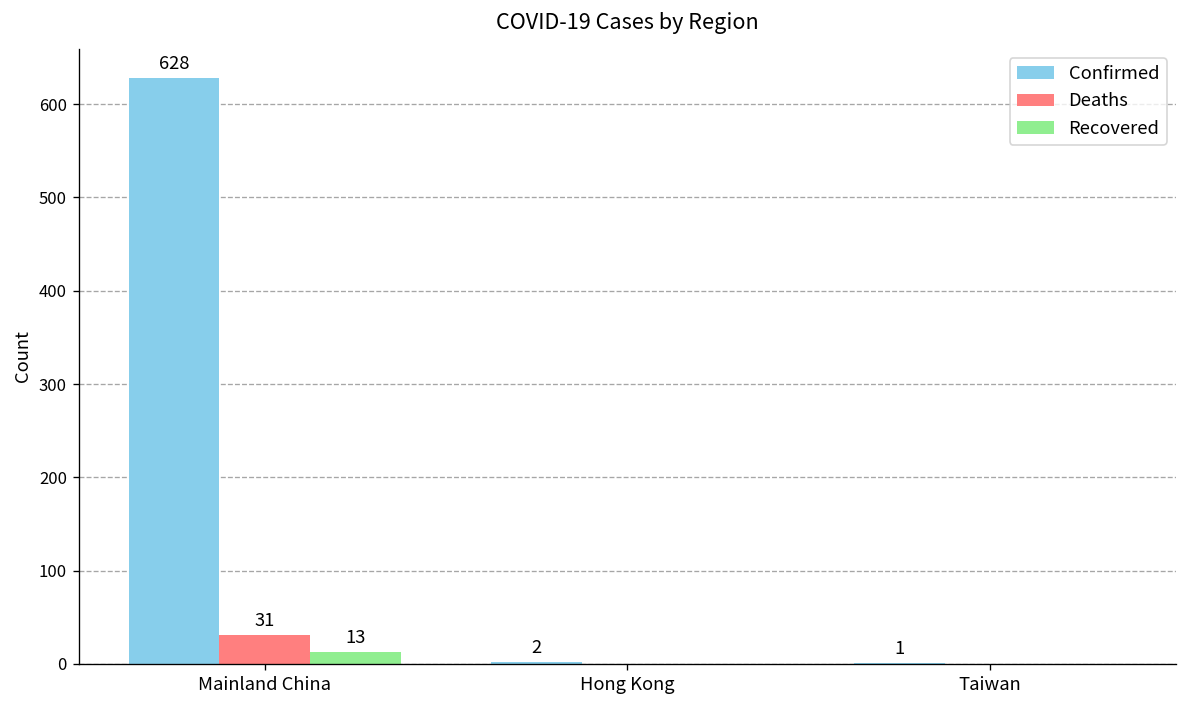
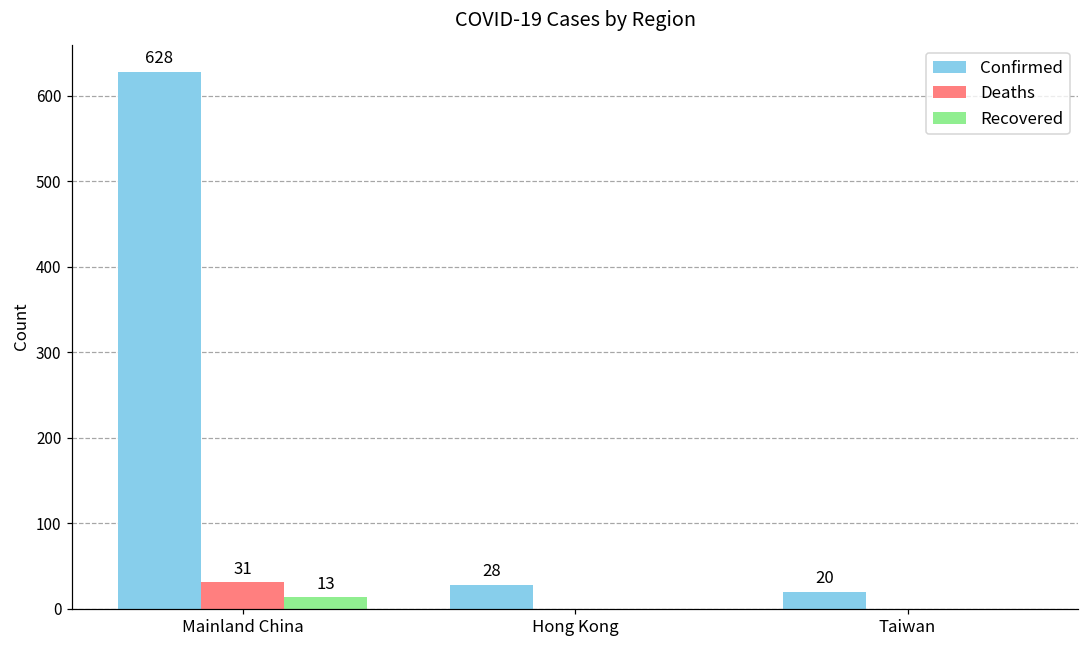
  {
    "Confirmed": {
      "Mainland China": 628,
-     "Hong Kong": 2,
-     "Taiwan": 1
+     "Hong Kong": 28,
+     "Taiwan": 20
    },
    "Deaths": {
      "Mainland China": 31
    },
    "Recovered": {
      "Mainland China": 13
    }
  }
